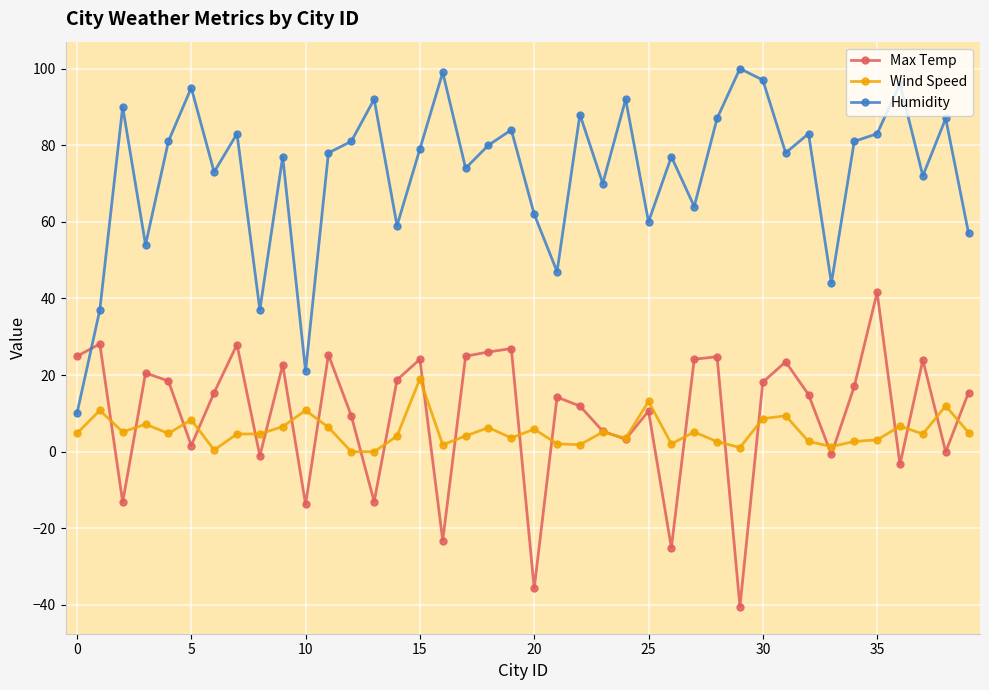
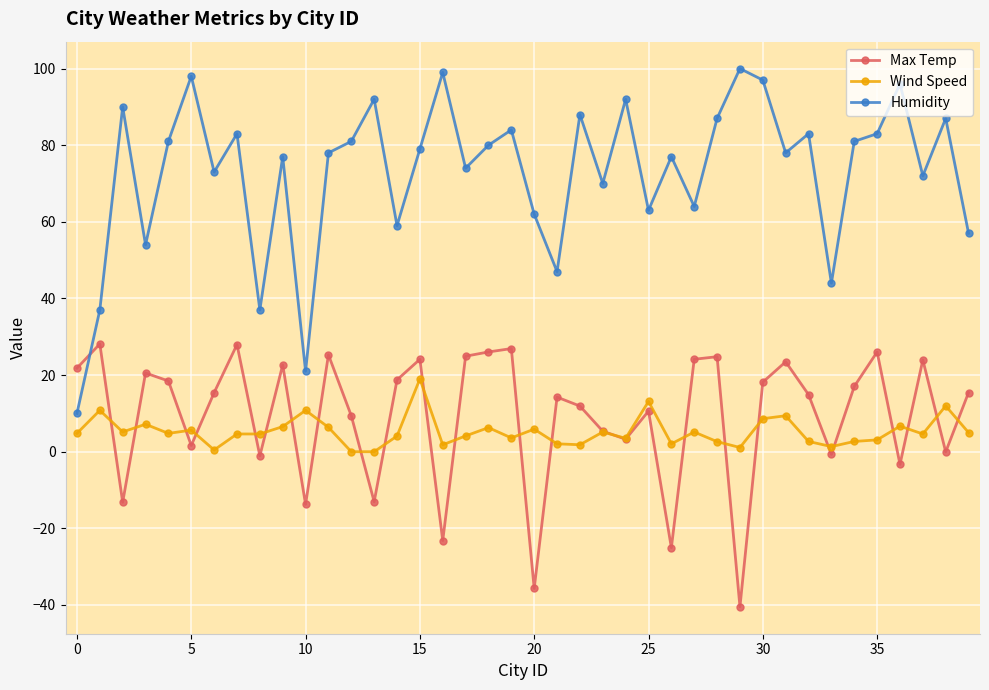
  {
    "Max Temp": {
-     "0": 25,
+     "0": 22,
      "5": 2,
      "10": -14,
      "15": 24,
      "20": -36,
      "25": 11,
      "30": 18,
-     "35": 42
+     "35": 26
    },
    "Wind Speed": {
      "0": 5,
-     "5": 8,
+     "5": 6,
      "10": 11,
      "15": 19,
      "20": 6,
      "25": 13,
      "30": 9,
      "35": 3
    },
    "Humidity": {
      "0": 10,
-     "5": 95,
+     "5": 98,
      "10": 21,
      "15": 79,
      "20": 62,
-     "25": 60,
+     "25": 63,
      "30": 97,
      "35": 83
    }
  }
